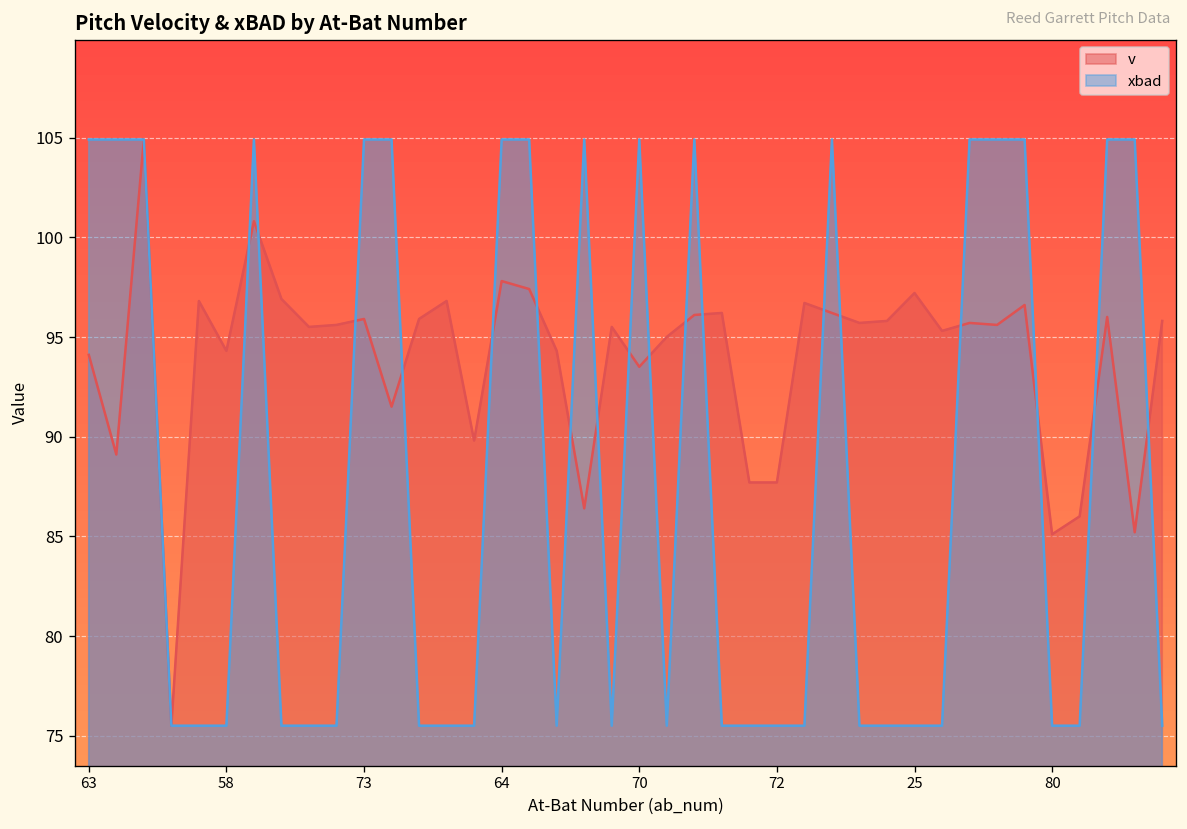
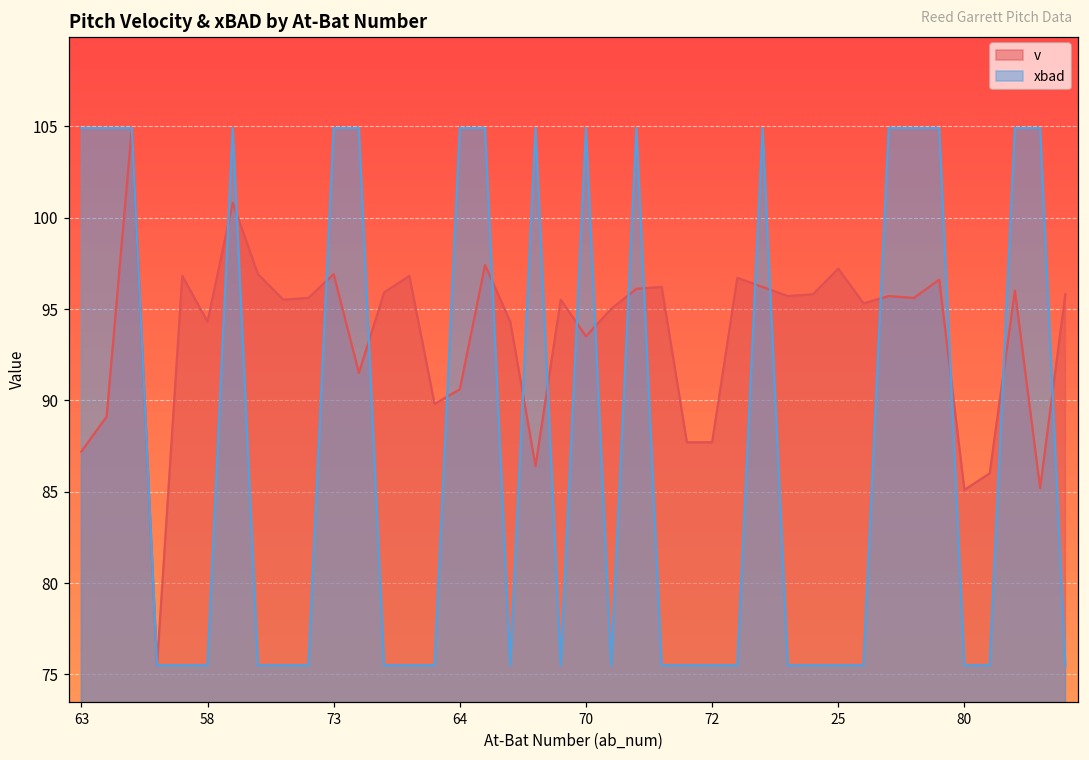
  {
    "v": {
-     "63": 94.1,
+     "63": 87.2,
      "58": 94.3,
-     "73": 95.9,
-     "64": 97.8,
+     "73": 96.9,
+     "64": 90.6,
      "70": 93.5,
      "72": 87.7,
      "25": 97.2,
      "80": 85.1
    },
    "xbad": {
      "63": 104.9,
      "58": 75.5,
      "73": 104.9,
      "64": 104.9,
      "70": 104.9,
      "72": 75.5,
      "25": 75.5,
      "80": 75.5
    }
  }
